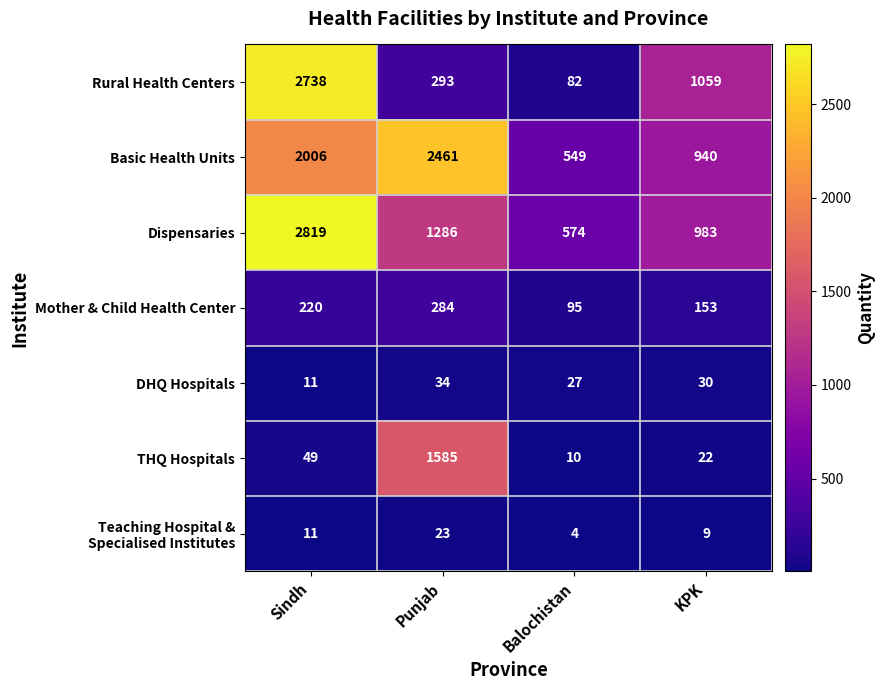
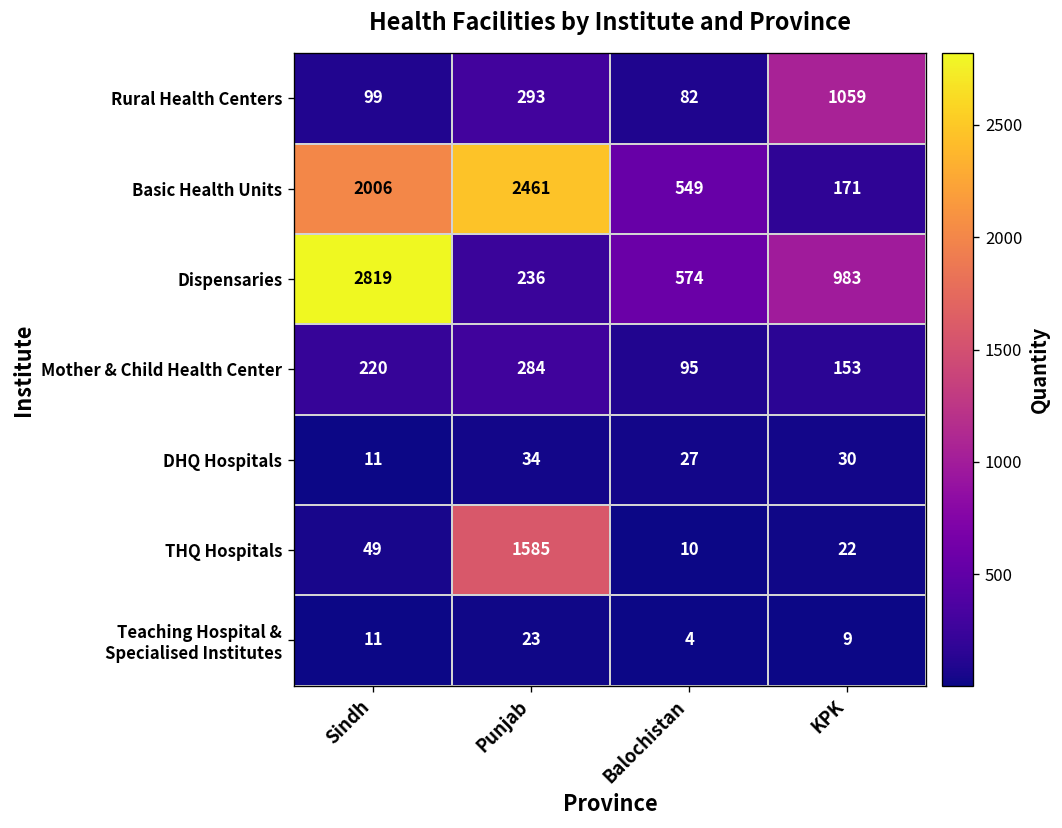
  {
    "Rural Health Centers": {
-     "Sindh": 2738,
+     "Sindh": 99,
      "Punjab": 293,
      "Balochistan": 82,
      "KPK": 1059
    },
    "Basic Health Units": {
      "Sindh": 2006,
      "Punjab": 2461,
      "Balochistan": 549,
-     "KPK": 940
+     "KPK": 171
    },
    "Dispensaries": {
      "Sindh": 2819,
-     "Punjab": 1286,
+     "Punjab": 236,
      "Balochistan": 574,
      "KPK": 983
    },
    "Mother & Child Health Center": {
      "Sindh": 220,
      "Punjab": 284,
      "Balochistan": 95,
      "KPK": 153
    },
    "DHQ Hospitals": {
      "Sindh": 11,
      "Punjab": 34,
      "Balochistan": 27,
      "KPK": 30
    },
    "THQ Hospitals": {
      "Sindh": 49,
      "Punjab": 1585,
      "Balochistan": 10,
      "KPK": 22
    },
    "Teaching Hospital & Specialised Institutes": {
      "Sindh": 11,
      "Punjab": 23,
      "Balochistan": 4,
      "KPK": 9
    }
  }
